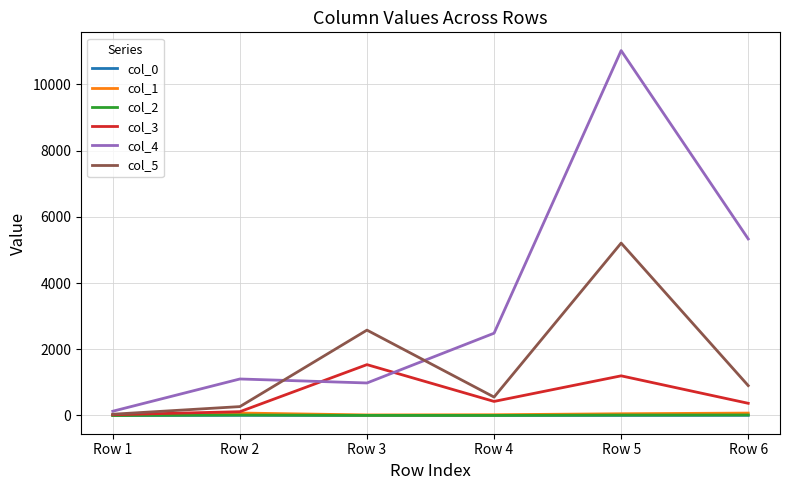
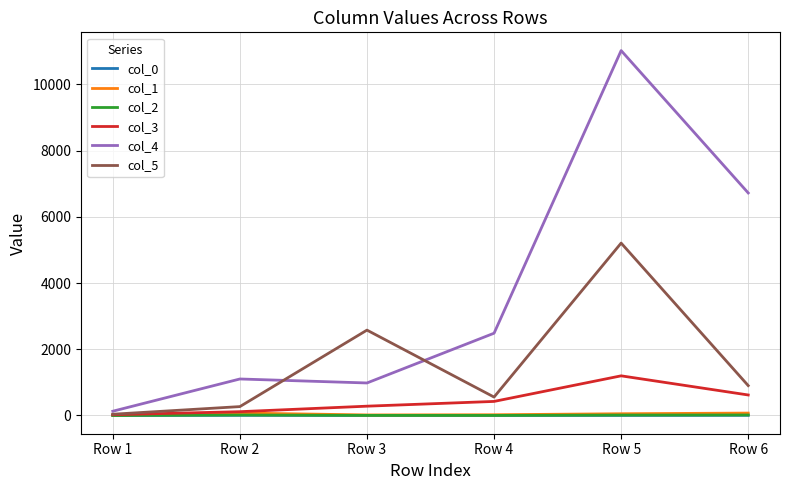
  {
    "col_3": {
-     "Row 3": 1500,
+     "Row 3": 300,
      "Row 4": 400,
      "Row 5": 1200,
-     "Row 6": 400
+     "Row 6": 600
    },
    "col_4": {
      "Row 1": 100,
      "Row 2": 1100,
      "Row 3": 1000,
      "Row 4": 2500,
      "Row 5": 11000,
-     "Row 6": 5300
+     "Row 6": 6700
    },
    "col_5": {
      "Row 2": 300,
      "Row 3": 2600,
      "Row 4": 600,
      "Row 5": 5200,
      "Row 6": 900
    }
  }
